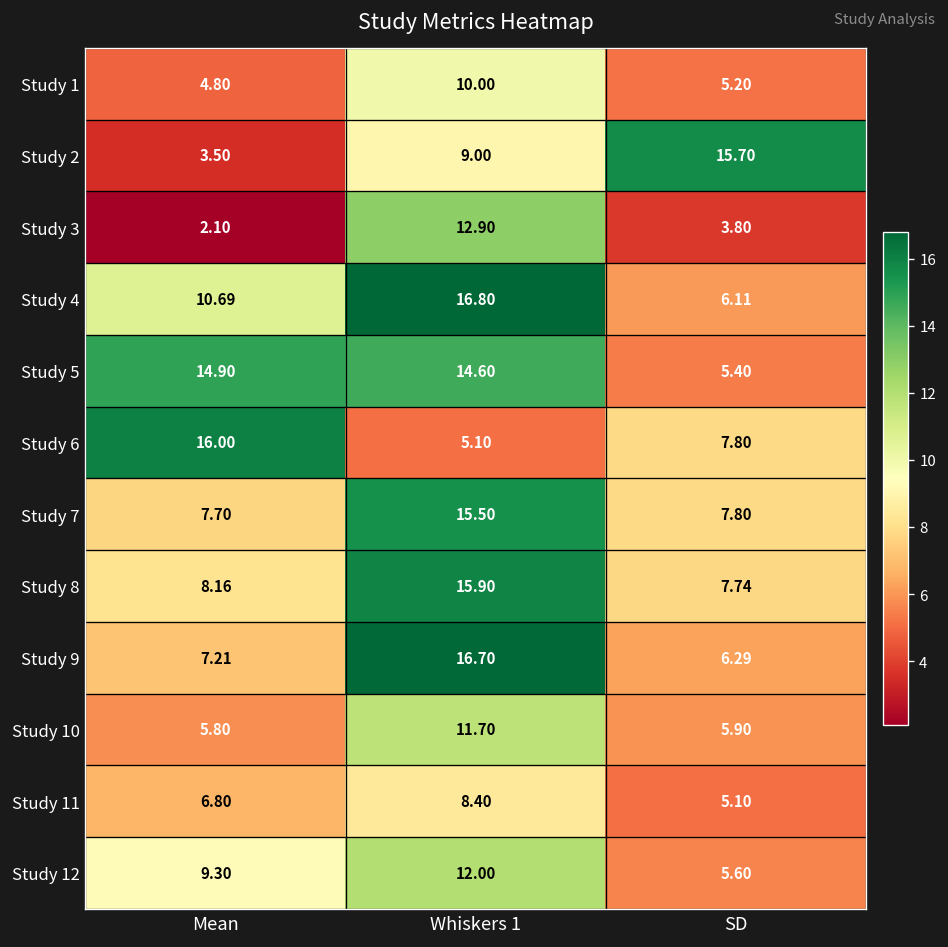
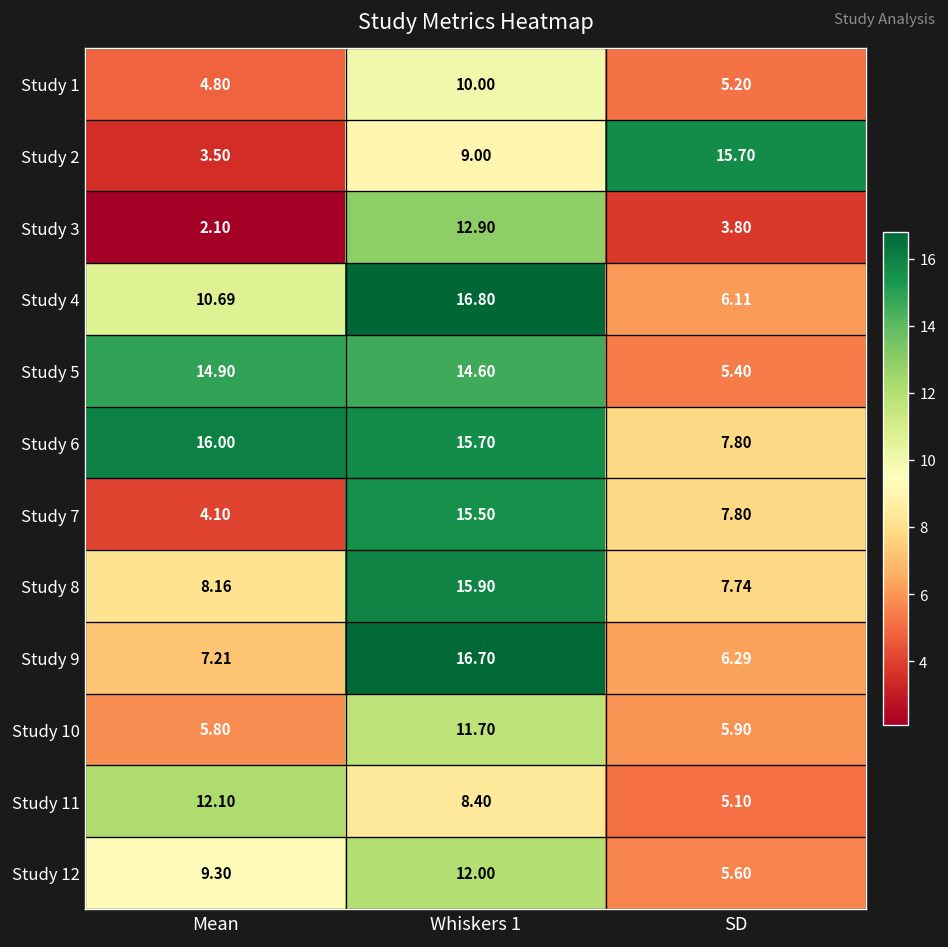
  {
    "Study 1": {
      "Mean": 4.80,
      "Whiskers 1": 10.00,
      "SD": 5.20
    },
    "Study 2": {
      "Mean": 3.50,
      "Whiskers 1": 9.00,
      "SD": 15.70
    },
    "Study 3": {
      "Mean": 2.10,
      "Whiskers 1": 12.90,
      "SD": 3.80
    },
    "Study 4": {
      "Mean": 10.69,
      "Whiskers 1": 16.80,
      "SD": 6.11
    },
    "Study 5": {
      "Mean": 14.90,
      "Whiskers 1": 14.60,
      "SD": 5.40
    },
    "Study 6": {
      "Mean": 16.00,
-     "Whiskers 1": 5.10,
+     "Whiskers 1": 15.70,
      "SD": 7.80
    },
    "Study 7": {
-     "Mean": 7.70,
+     "Mean": 4.10,
      "Whiskers 1": 15.50,
      "SD": 7.80
    },
    "Study 8": {
      "Mean": 8.16,
      "Whiskers 1": 15.90,
      "SD": 7.74
    },
    "Study 9": {
      "Mean": 7.21,
      "Whiskers 1": 16.70,
      "SD": 6.29
    },
    "Study 10": {
      "Mean": 5.80,
      "Whiskers 1": 11.70,
      "SD": 5.90
    },
    "Study 11": {
-     "Mean": 6.80,
+     "Mean": 12.10,
      "Whiskers 1": 8.40,
      "SD": 5.10
    },
    "Study 12": {
      "Mean": 9.30,
      "Whiskers 1": 12.00,
      "SD": 5.60
    }
  }
